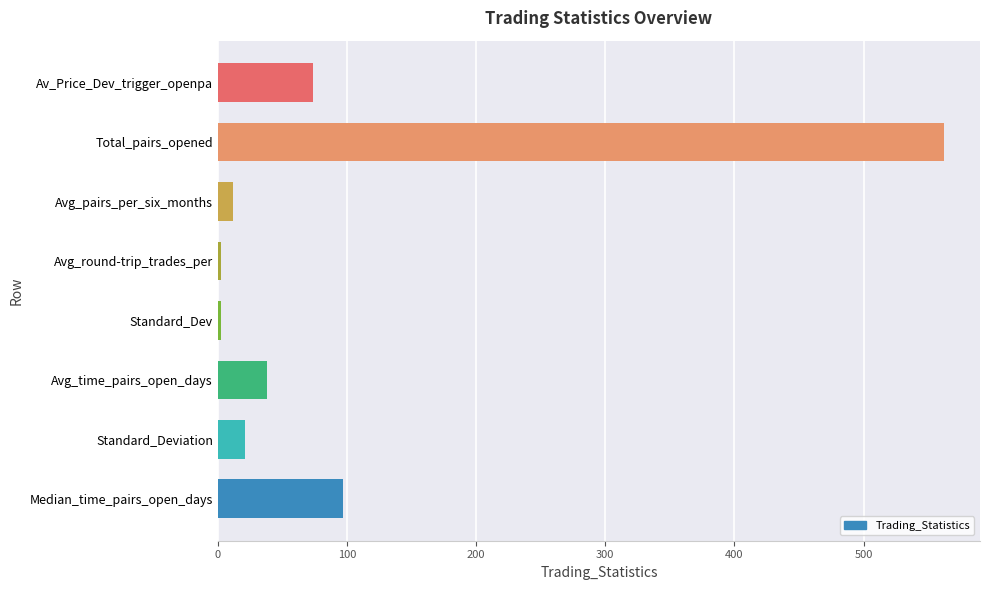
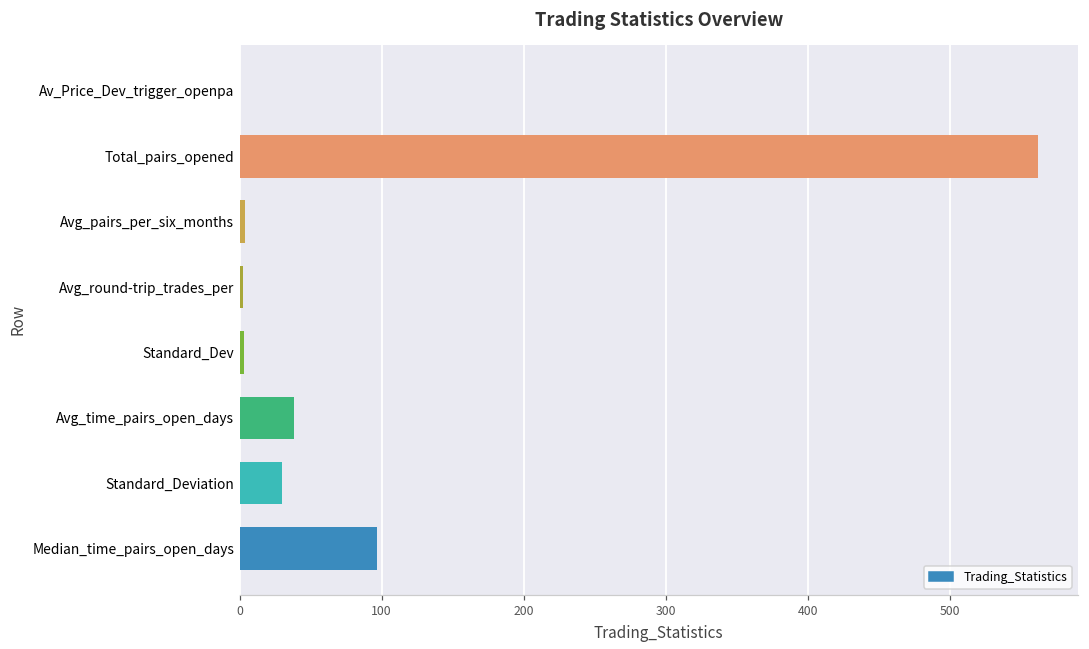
  {
-   "Av_Price_Dev_trigger_openpa": 74,
+   "Av_Price_Dev_trigger_openpa": 0,
    "Total_pairs_opened": 562,
-   "Avg_pairs_per_six_months": 11,
+   "Avg_pairs_per_six_months": 4,
    "Avg_round-trip_trades_per": 2,
    "Standard_Dev": 3,
    "Avg_time_pairs_open_days": 38,
-   "Standard_Deviation": 21,
+   "Standard_Deviation": 30,
    "Median_time_pairs_open_days": 97
  }
